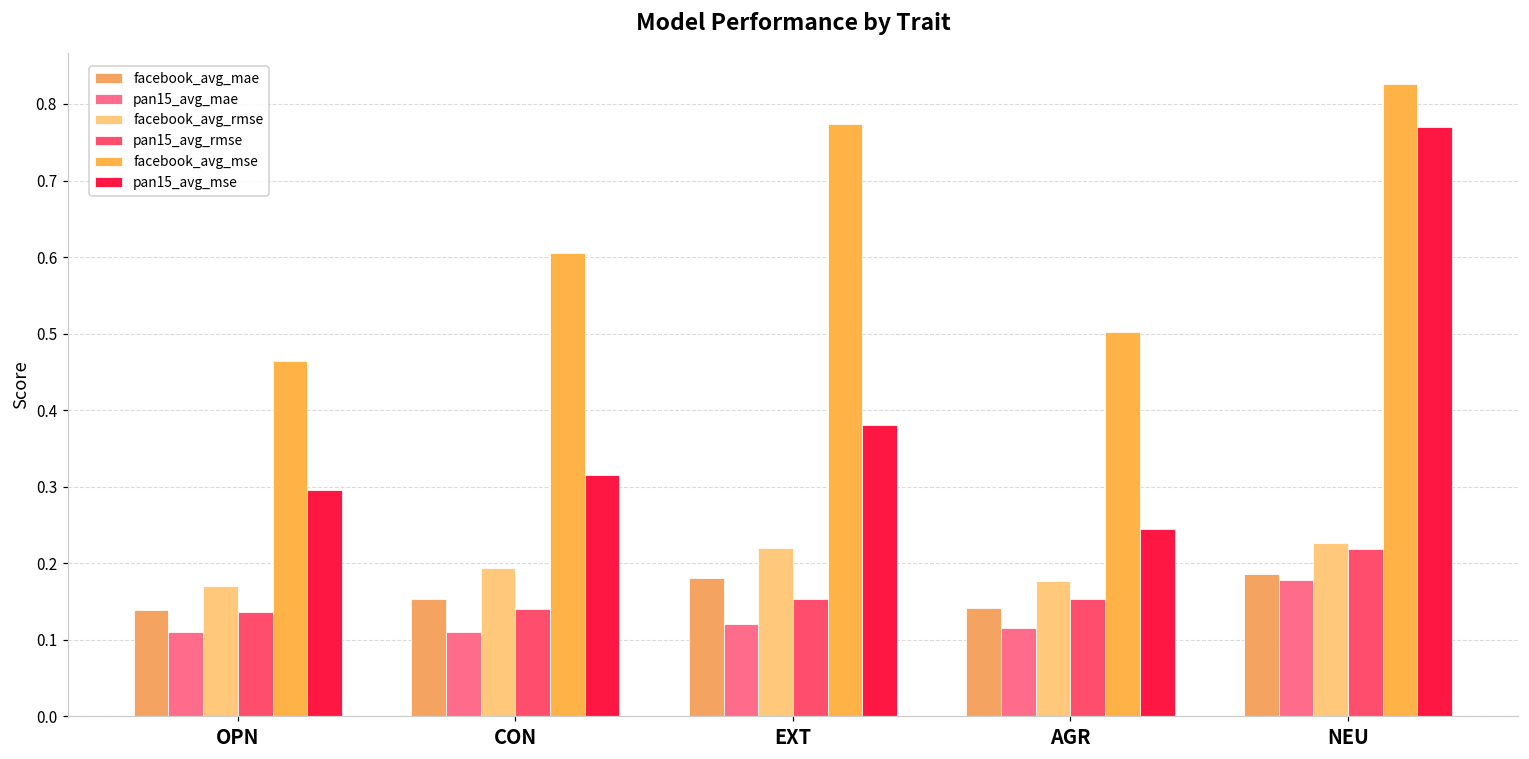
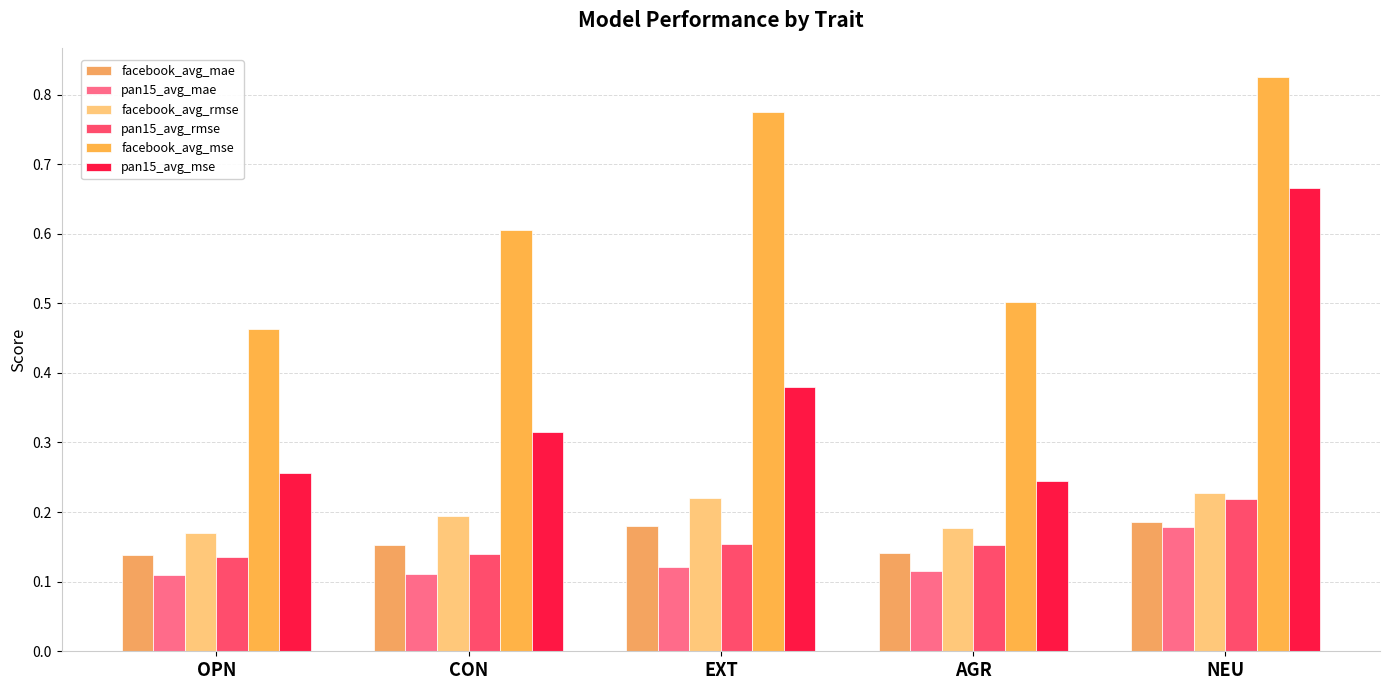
  {
    "pan15_avg_mse": {
-     "OPN": 0.30,
+     "OPN": 0.26,
      "CON": 0.31,
      "EXT": 0.38,
      "AGR": 0.24,
-     "NEU": 0.77
+     "NEU": 0.67
    }
  }
